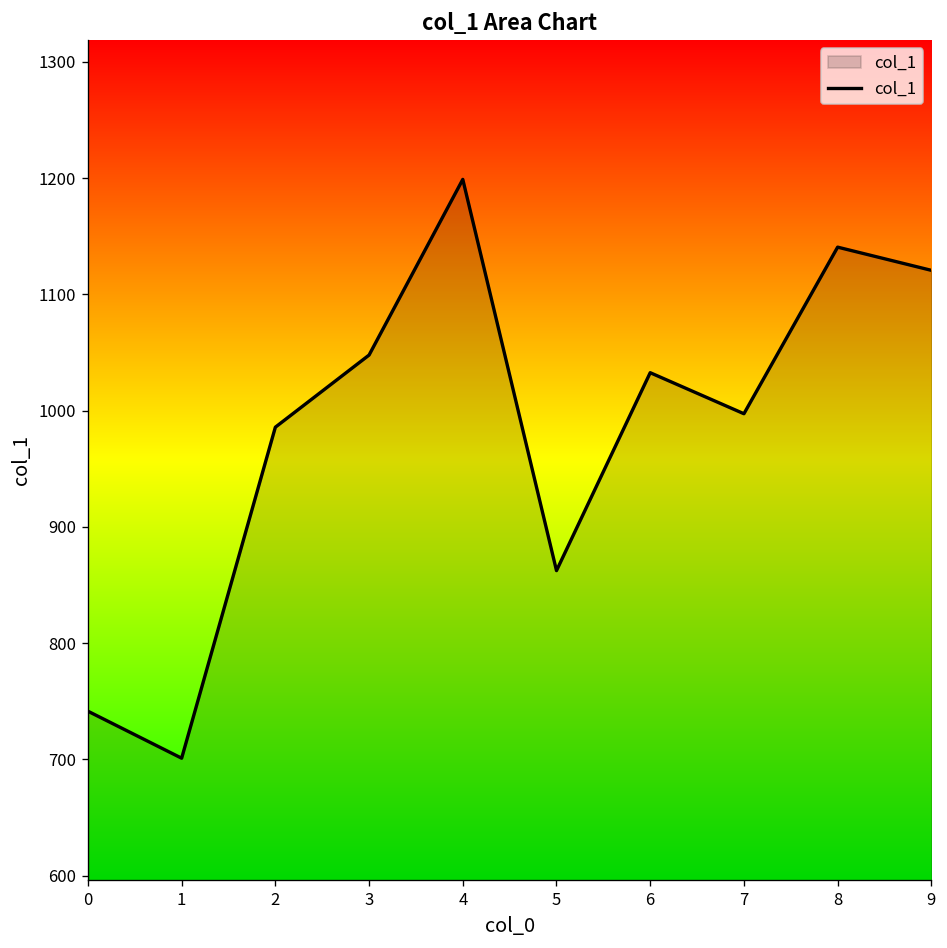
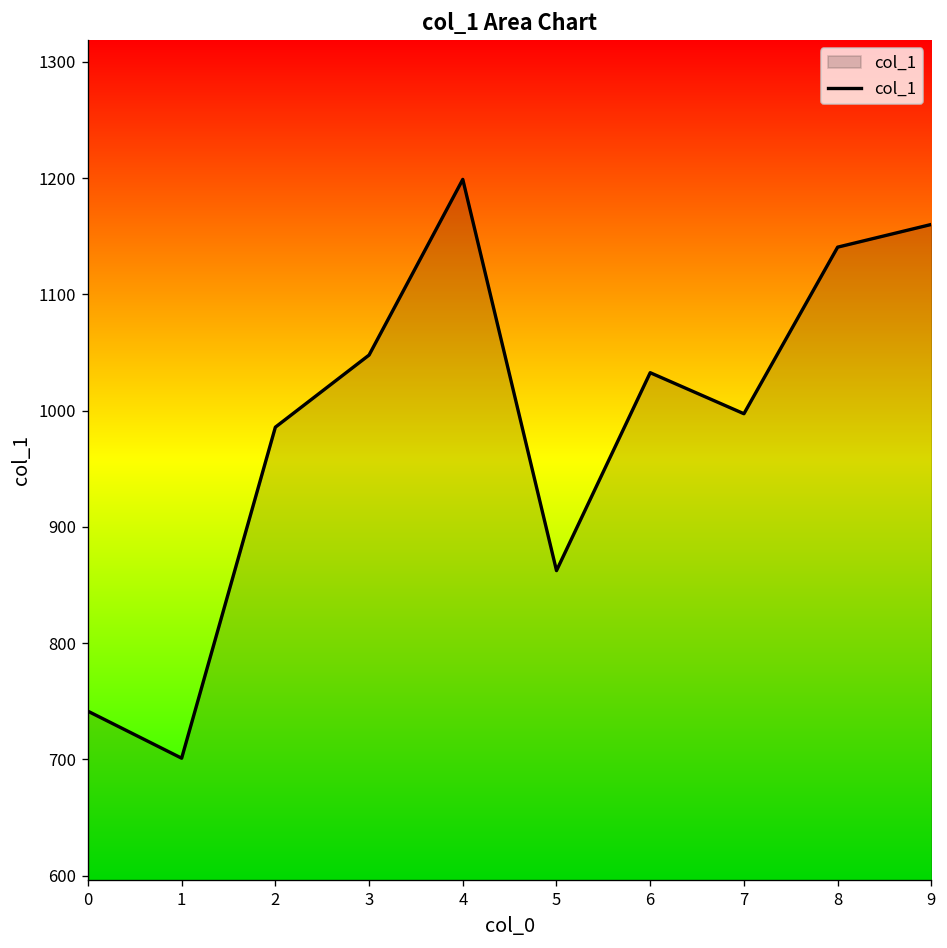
  {
    "0": 740,
    "1": 700,
    "2": 990,
    "3": 1050,
    "4": 1200,
    "5": 860,
    "6": 1030,
    "7": 1000,
    "8": 1140,
-   "9": 1120
+   "9": 1160
  }
